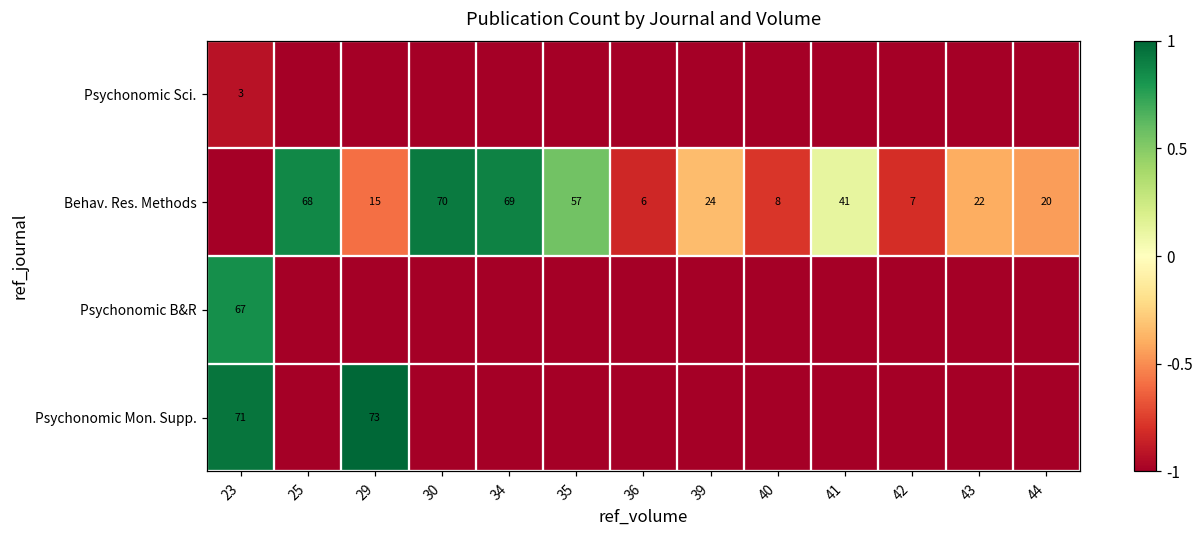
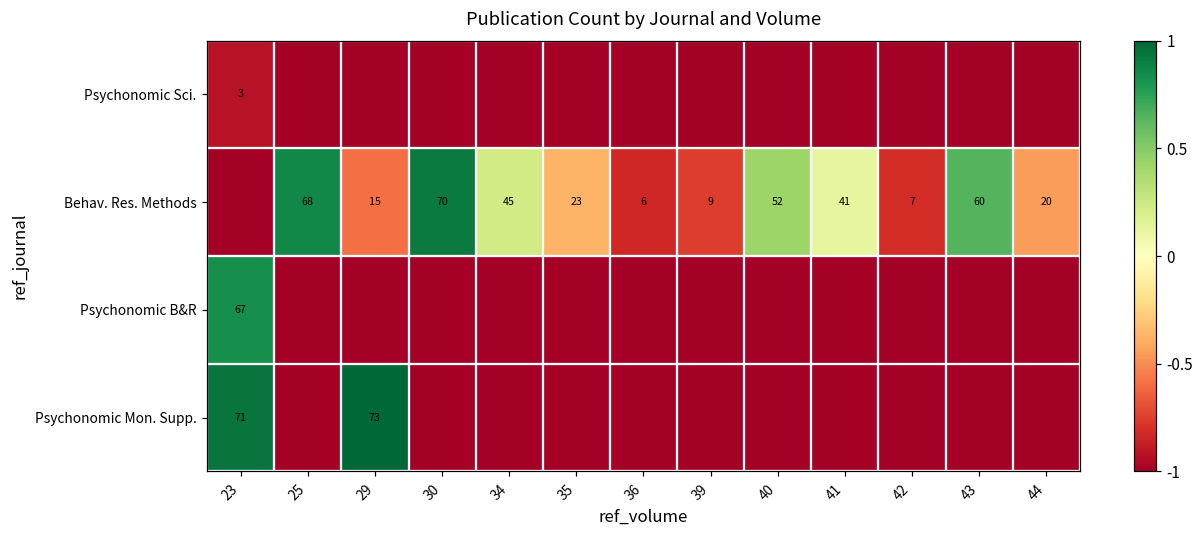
  {
    "Psychonomic Sci.": {
      "23": 3
    },
    "Behav. Res. Methods": {
      "25": 68,
      "29": 15,
      "30": 70,
-     "34": 69,
-     "35": 57,
+     "34": 45,
+     "35": 23,
      "36": 6,
-     "39": 24,
-     "40": 8,
+     "39": 9,
+     "40": 52,
      "41": 41,
      "42": 7,
-     "43": 22,
+     "43": 60,
      "44": 20
    },
    "Psychonomic B&R": {
      "23": 67
    },
    "Psychonomic Mon. Supp.": {
      "23": 71,
      "29": 73
    }
  }
